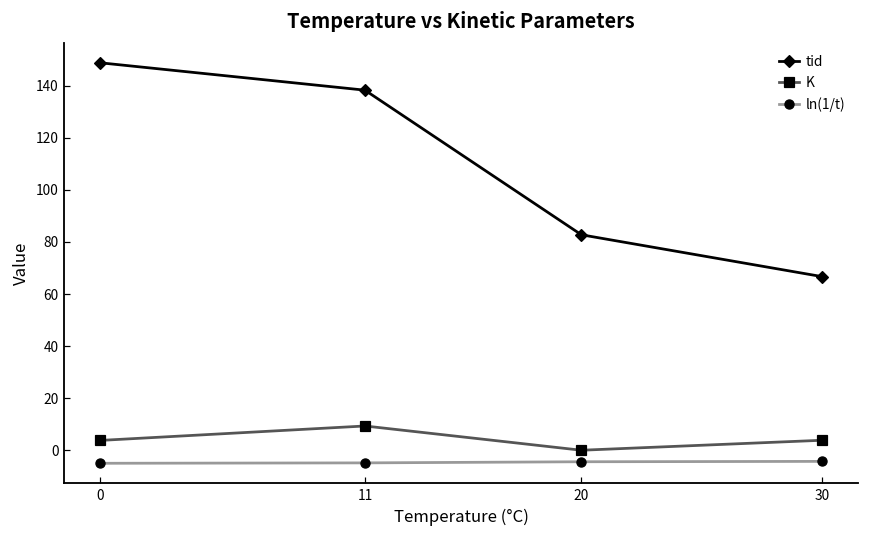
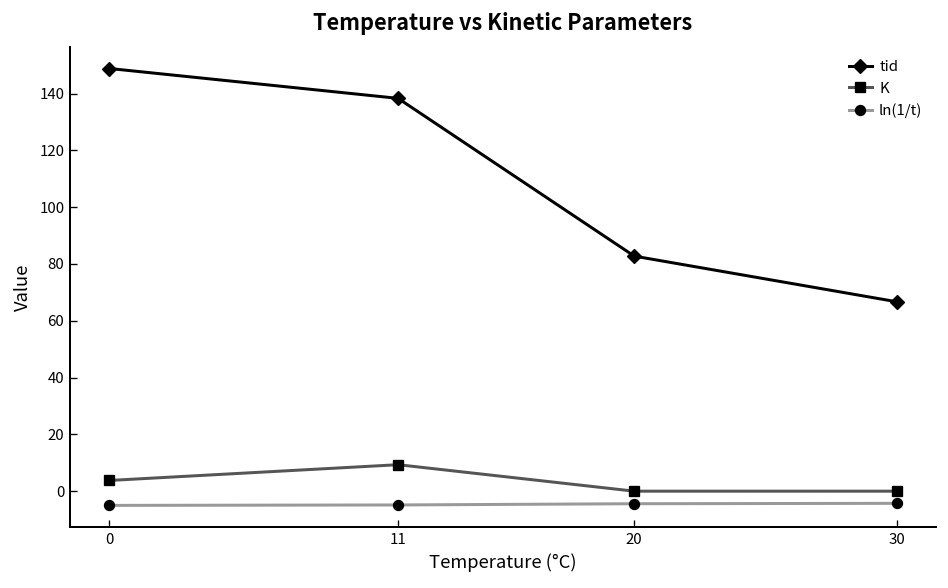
  {
    "tid": {
      "0": 149,
      "11": 138,
      "20": 83,
      "30": 67
    },
    "K": {
      "0": 4,
      "11": 9,
      "20": 0,
-     "30": 4
+     "30": 0
    },
    "ln(1/t)": {
      "0": -5,
      "11": -5,
      "20": -4,
      "30": -4
    }
  }
